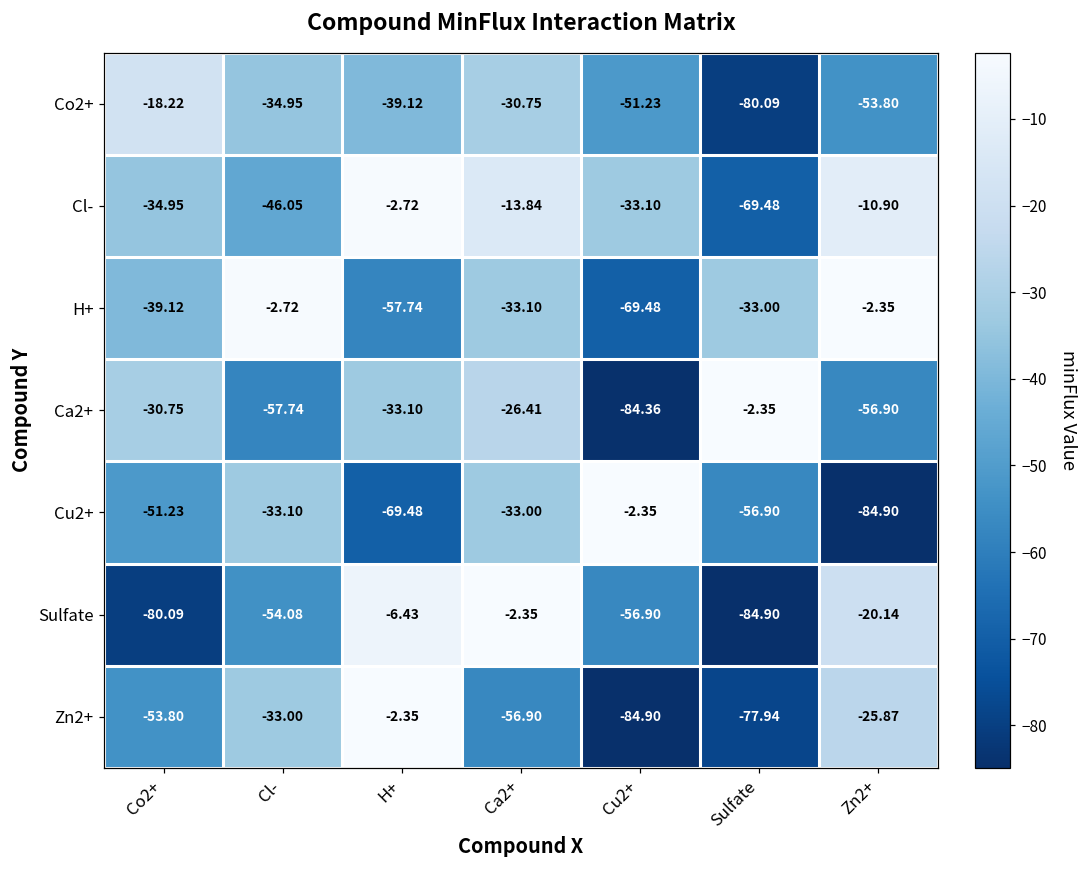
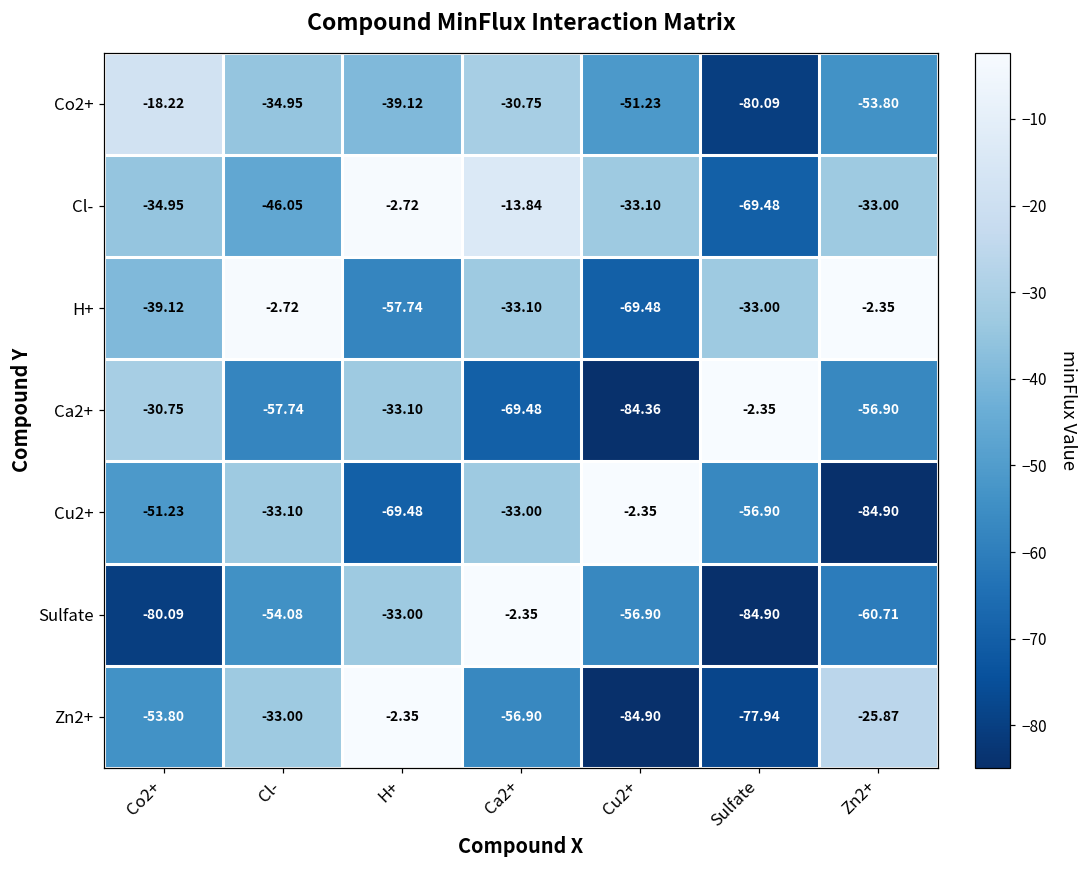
  {
    "Co2+": {
      "Co2+": -18.22,
      "Cl-": -34.95,
      "H+": -39.12,
      "Ca2+": -30.75,
      "Cu2+": -51.23,
      "Sulfate": -80.09,
      "Zn2+": -53.80
    },
    "Cl-": {
      "Co2+": -34.95,
      "Cl-": -46.05,
      "H+": -2.72,
      "Ca2+": -13.84,
      "Cu2+": -33.10,
      "Sulfate": -69.48,
-     "Zn2+": -10.90
+     "Zn2+": -33.00
    },
    "H+": {
      "Co2+": -39.12,
      "Cl-": -2.72,
      "H+": -57.74,
      "Ca2+": -33.10,
      "Cu2+": -69.48,
      "Sulfate": -33.00,
      "Zn2+": -2.35
    },
    "Ca2+": {
      "Co2+": -30.75,
      "Cl-": -57.74,
      "H+": -33.10,
-     "Ca2+": -26.41,
+     "Ca2+": -69.48,
      "Cu2+": -84.36,
      "Sulfate": -2.35,
      "Zn2+": -56.90
    },
    "Cu2+": {
      "Co2+": -51.23,
      "Cl-": -33.10,
      "H+": -69.48,
      "Ca2+": -33.00,
      "Cu2+": -2.35,
      "Sulfate": -56.90,
      "Zn2+": -84.90
    },
    "Sulfate": {
      "Co2+": -80.09,
      "Cl-": -54.08,
-     "H+": -6.43,
+     "H+": -33.00,
      "Ca2+": -2.35,
      "Cu2+": -56.90,
      "Sulfate": -84.90,
-     "Zn2+": -20.14
+     "Zn2+": -60.71
    },
    "Zn2+": {
      "Co2+": -53.80,
      "Cl-": -33.00,
      "H+": -2.35,
      "Ca2+": -56.90,
      "Cu2+": -84.90,
      "Sulfate": -77.94,
      "Zn2+": -25.87
    }
  }
